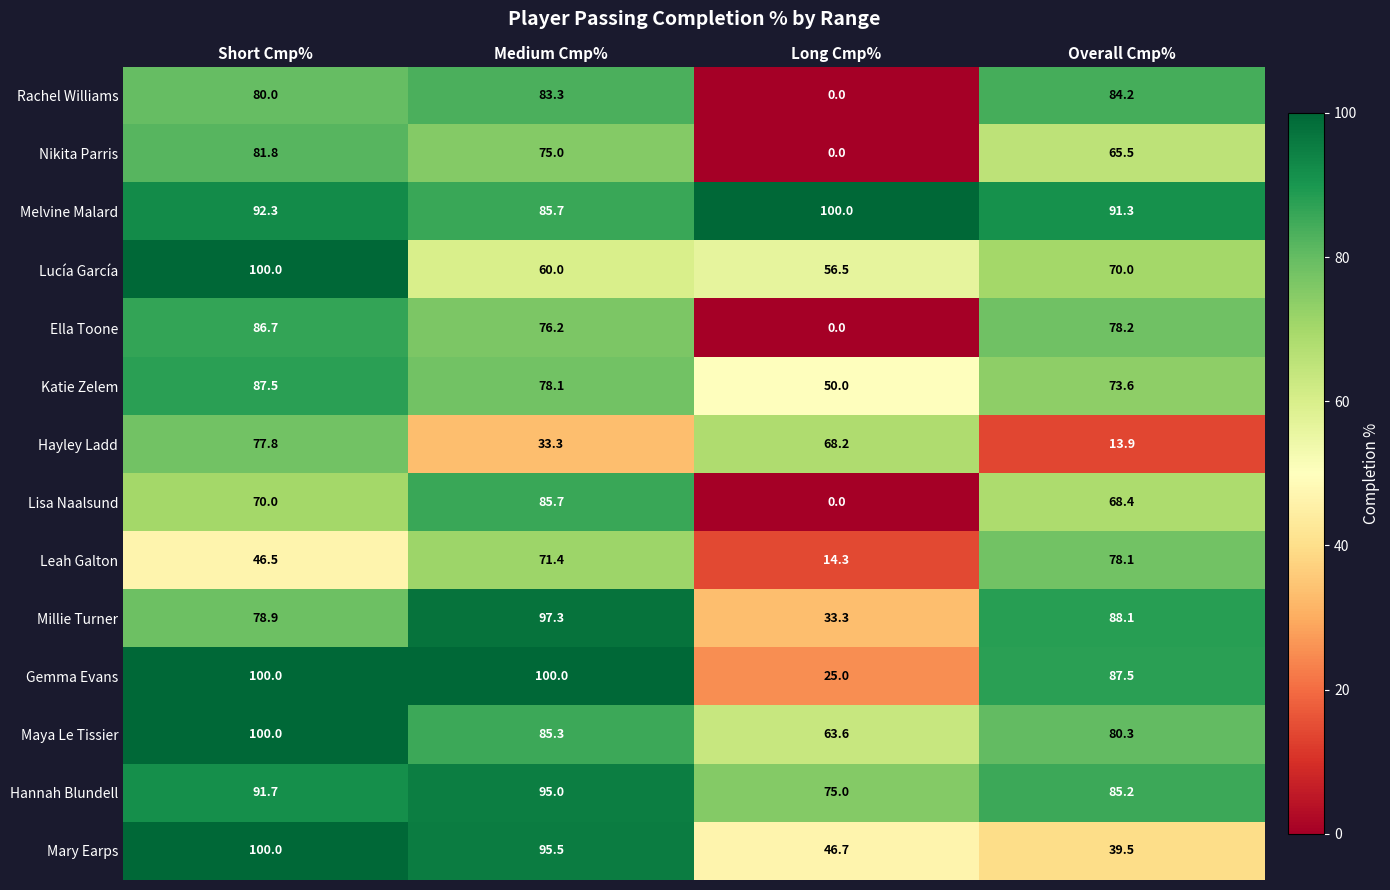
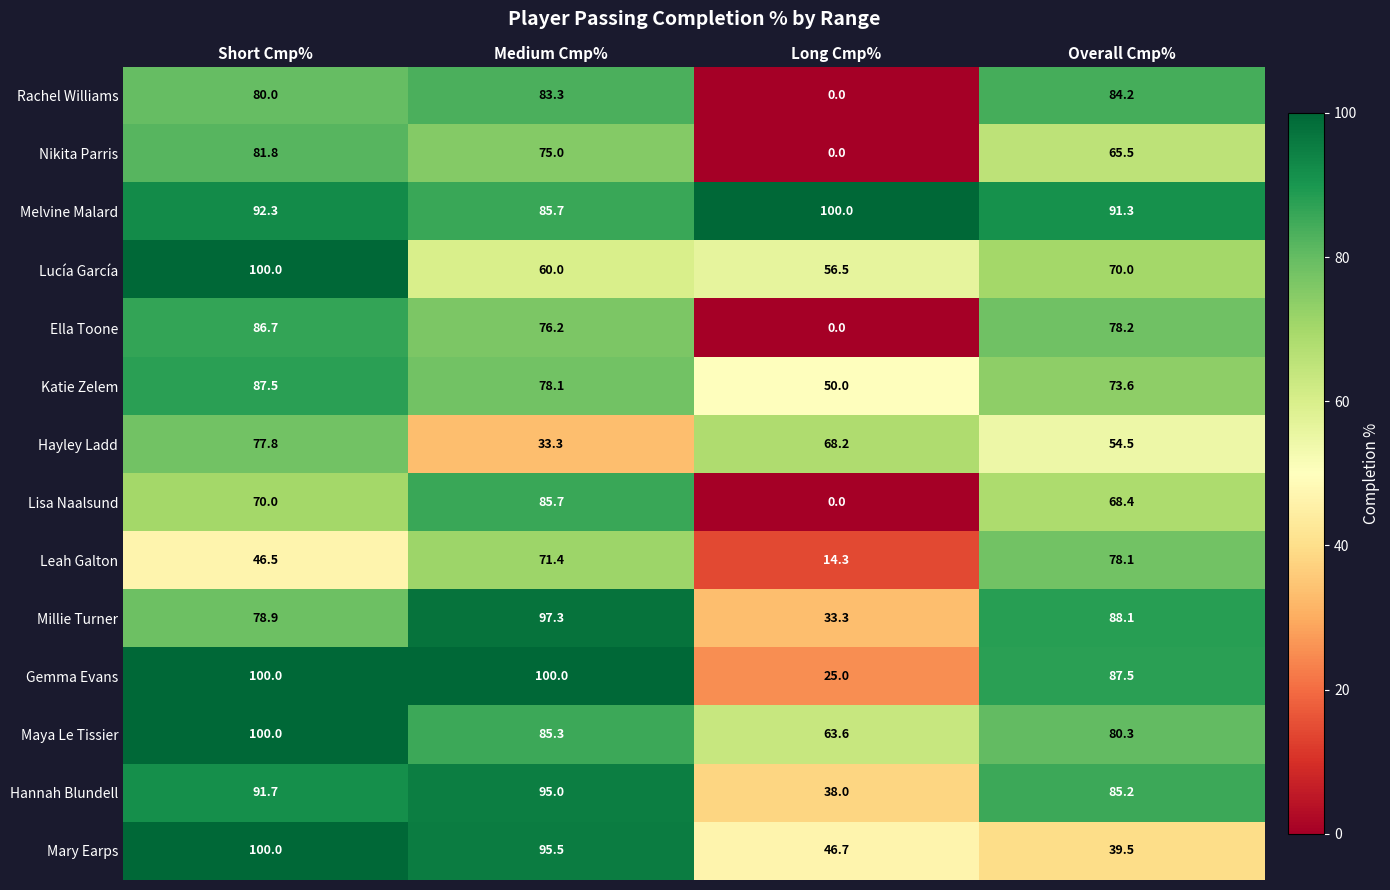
  {
    "Rachel Williams": {
      "Short Cmp%": 80.0,
      "Medium Cmp%": 83.3,
      "Long Cmp%": 0.0,
      "Overall Cmp%": 84.2
    },
    "Nikita Parris": {
      "Short Cmp%": 81.8,
      "Medium Cmp%": 75.0,
      "Long Cmp%": 0.0,
      "Overall Cmp%": 65.5
    },
    "Melvine Malard": {
      "Short Cmp%": 92.3,
      "Medium Cmp%": 85.7,
      "Long Cmp%": 100.0,
      "Overall Cmp%": 91.3
    },
    "Lucía García": {
      "Short Cmp%": 100.0,
      "Medium Cmp%": 60.0,
      "Long Cmp%": 56.5,
      "Overall Cmp%": 70.0
    },
    "Ella Toone": {
      "Short Cmp%": 86.7,
      "Medium Cmp%": 76.2,
      "Long Cmp%": 0.0,
      "Overall Cmp%": 78.2
    },
    "Katie Zelem": {
      "Short Cmp%": 87.5,
      "Medium Cmp%": 78.1,
      "Long Cmp%": 50.0,
      "Overall Cmp%": 73.6
    },
    "Hayley Ladd": {
      "Short Cmp%": 77.8,
      "Medium Cmp%": 33.3,
      "Long Cmp%": 68.2,
-     "Overall Cmp%": 13.9
+     "Overall Cmp%": 54.5
    },
    "Lisa Naalsund": {
      "Short Cmp%": 70.0,
      "Medium Cmp%": 85.7,
      "Long Cmp%": 0.0,
      "Overall Cmp%": 68.4
    },
    "Leah Galton": {
      "Short Cmp%": 46.5,
      "Medium Cmp%": 71.4,
      "Long Cmp%": 14.3,
      "Overall Cmp%": 78.1
    },
    "Millie Turner": {
      "Short Cmp%": 78.9,
      "Medium Cmp%": 97.3,
      "Long Cmp%": 33.3,
      "Overall Cmp%": 88.1
    },
    "Gemma Evans": {
      "Short Cmp%": 100.0,
      "Medium Cmp%": 100.0,
      "Long Cmp%": 25.0,
      "Overall Cmp%": 87.5
    },
    "Maya Le Tissier": {
      "Short Cmp%": 100.0,
      "Medium Cmp%": 85.3,
      "Long Cmp%": 63.6,
      "Overall Cmp%": 80.3
    },
    "Hannah Blundell": {
      "Short Cmp%": 91.7,
      "Medium Cmp%": 95.0,
-     "Long Cmp%": 75.0,
+     "Long Cmp%": 38.0,
      "Overall Cmp%": 85.2
    },
    "Mary Earps": {
      "Short Cmp%": 100.0,
      "Medium Cmp%": 95.5,
      "Long Cmp%": 46.7,
      "Overall Cmp%": 39.5
    }
  }
